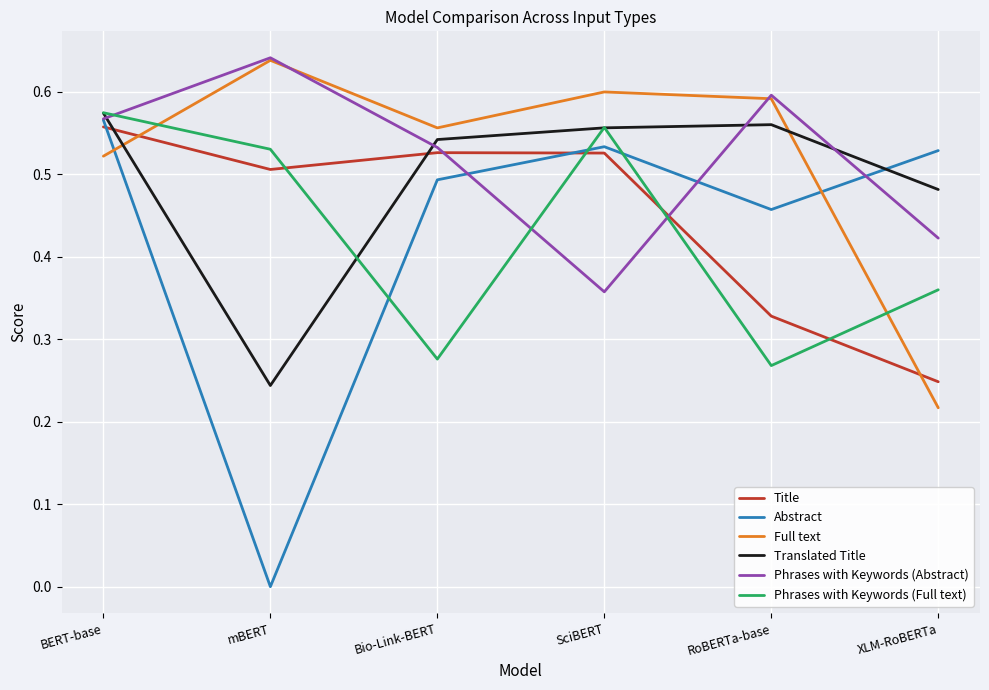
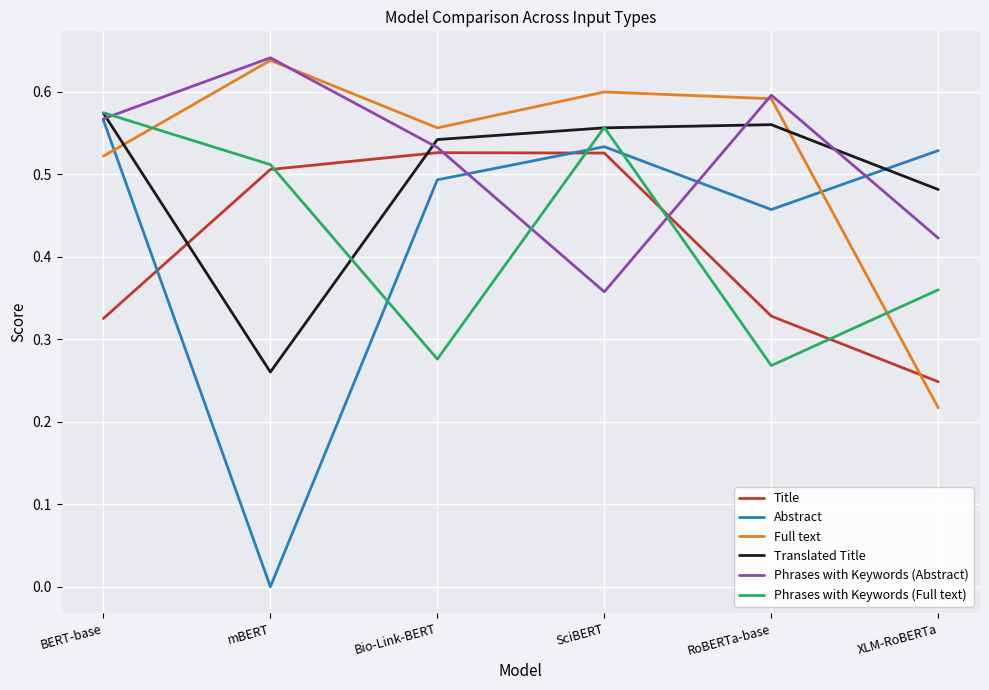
  {
    "Title": {
-     "BERT-base": 0.56,
+     "BERT-base": 0.33,
      "mBERT": 0.51,
      "Bio-Link-BERT": 0.53,
      "SciBERT": 0.53,
      "RoBERTa-base": 0.33,
      "XLM-RoBERTa": 0.25
    },
    "Abstract": {
      "mBERT": 0.00,
      "Bio-Link-BERT": 0.49,
      "SciBERT": 0.53,
      "RoBERTa-base": 0.46,
      "XLM-RoBERTa": 0.53
    },
    "Full text": {
      "BERT-base": 0.52,
      "Bio-Link-BERT": 0.56,
      "SciBERT": 0.60,
      "RoBERTa-base": 0.59,
      "XLM-RoBERTa": 0.22
    },
    "Translated Title": {
-     "mBERT": 0.24,
+     "mBERT": 0.26,
      "Bio-Link-BERT": 0.54,
      "RoBERTa-base": 0.56,
      "XLM-RoBERTa": 0.48
    },
    "Phrases with Keywords (Abstract)": {
      "Bio-Link-BERT": 0.53,
      "SciBERT": 0.36,
      "RoBERTa-base": 0.60,
      "XLM-RoBERTa": 0.42
    },
    "Phrases with Keywords (Full text)": {
-     "mBERT": 0.53,
+     "mBERT": 0.51,
      "Bio-Link-BERT": 0.28,
      "RoBERTa-base": 0.27,
      "XLM-RoBERTa": 0.36
    }
  }
